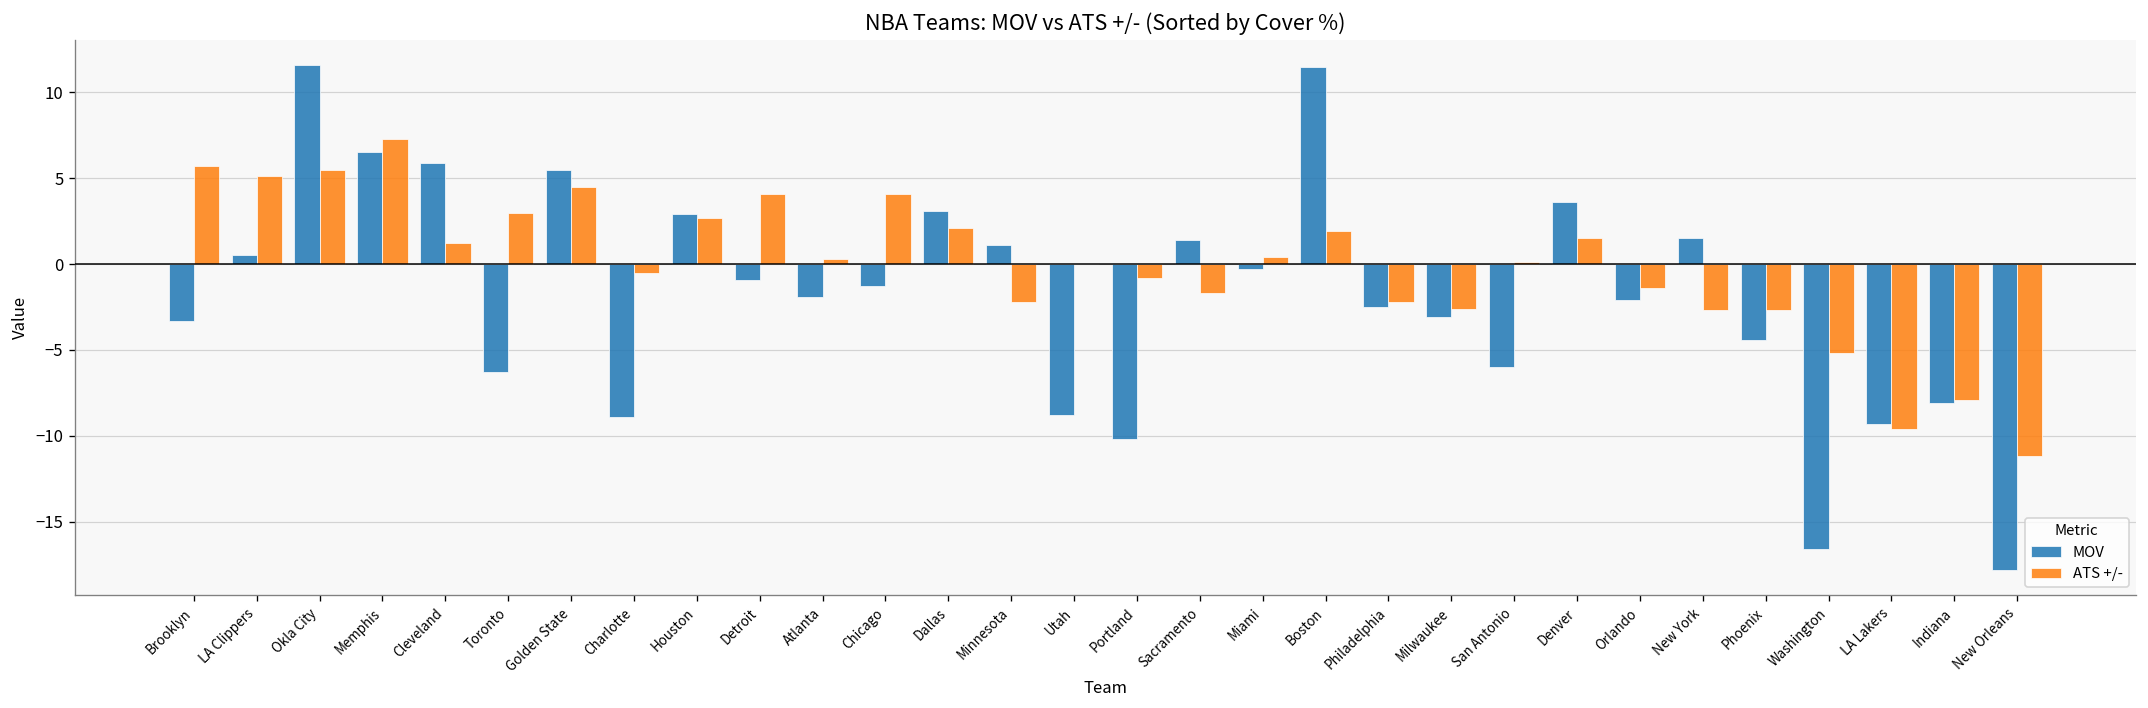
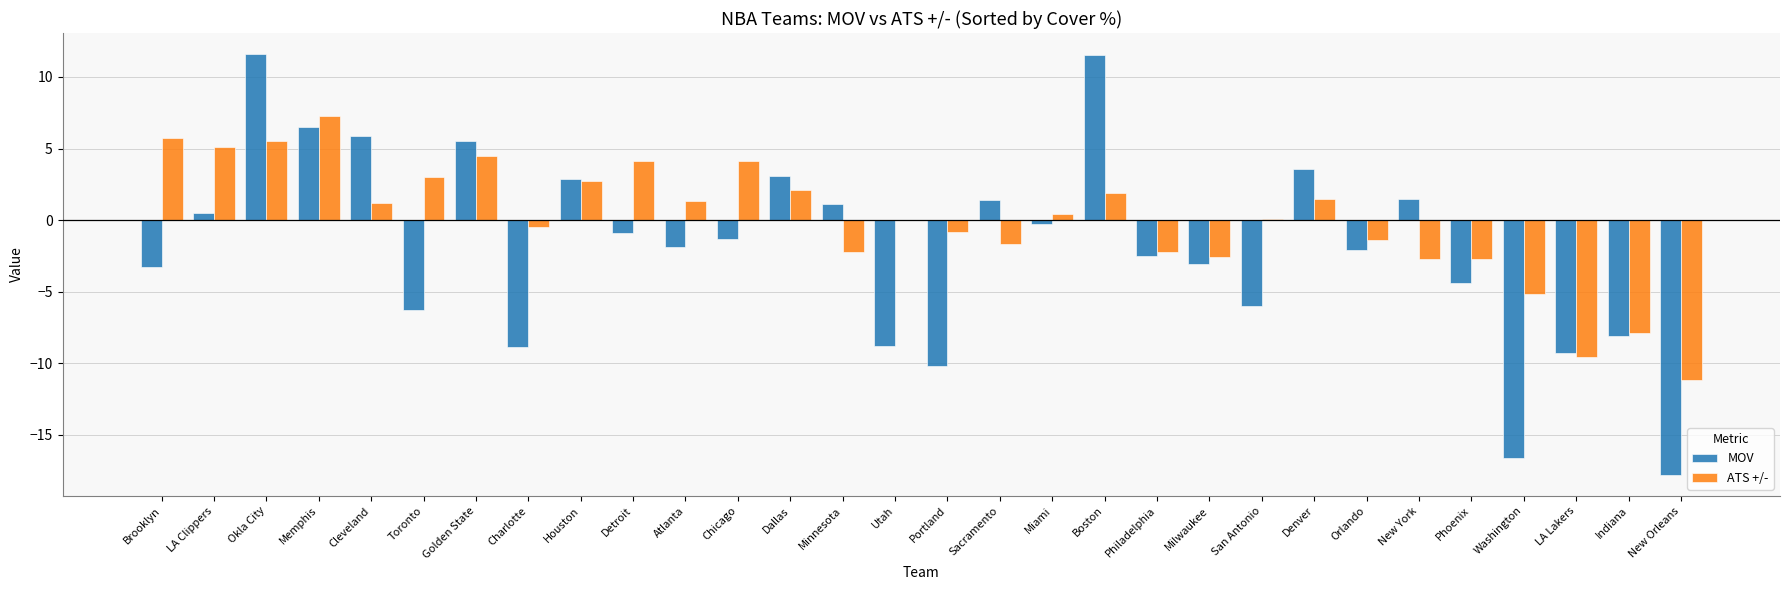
  {
    "MOV": {
      "Brooklyn": -3.3,
      "LA Clippers": 0.5,
      "Okla City": 11.6,
      "Memphis": 6.5,
      "Cleveland": 5.9,
      "Toronto": -6.3,
      "Golden State": 5.5,
      "Charlotte": -8.9,
      "Houston": 2.9,
      "Detroit": -0.9,
      "Atlanta": -1.9,
      "Chicago": -1.3,
      "Dallas": 3.1,
      "Minnesota": 1.1,
      "Utah": -8.8,
      "Portland": -10.2,
      "Sacramento": 1.4,
      "Miami": -0.3,
      "Boston": 11.5,
      "Philadelphia": -2.5,
      "Milwaukee": -3.1,
      "San Antonio": -6.0,
      "Denver": 3.6,
      "Orlando": -2.1,
      "New York": 1.5,
      "Phoenix": -4.4,
      "Washington": -16.6,
      "LA Lakers": -9.3,
      "Indiana": -8.1,
      "New Orleans": -17.8
    },
    "ATS +/-": {
      "Brooklyn": 5.7,
      "LA Clippers": 5.1,
      "Okla City": 5.5,
      "Memphis": 7.3,
      "Cleveland": 1.2,
      "Toronto": 3.0,
      "Golden State": 4.5,
      "Charlotte": -0.5,
      "Houston": 2.7,
      "Detroit": 4.1,
-     "Atlanta": 0.3,
+     "Atlanta": 1.3,
      "Chicago": 4.1,
      "Dallas": 2.1,
      "Minnesota": -2.2,
      "Utah": 0.0,
      "Portland": -0.8,
      "Sacramento": -1.7,
      "Miami": 0.4,
      "Boston": 1.9,
      "Philadelphia": -2.2,
      "Milwaukee": -2.6,
      "Denver": 1.5,
      "Orlando": -1.4,
      "New York": -2.7,
      "Phoenix": -2.7,
      "Washington": -5.2,
      "LA Lakers": -9.6,
      "Indiana": -7.9,
      "New Orleans": -11.2
    }
  }
